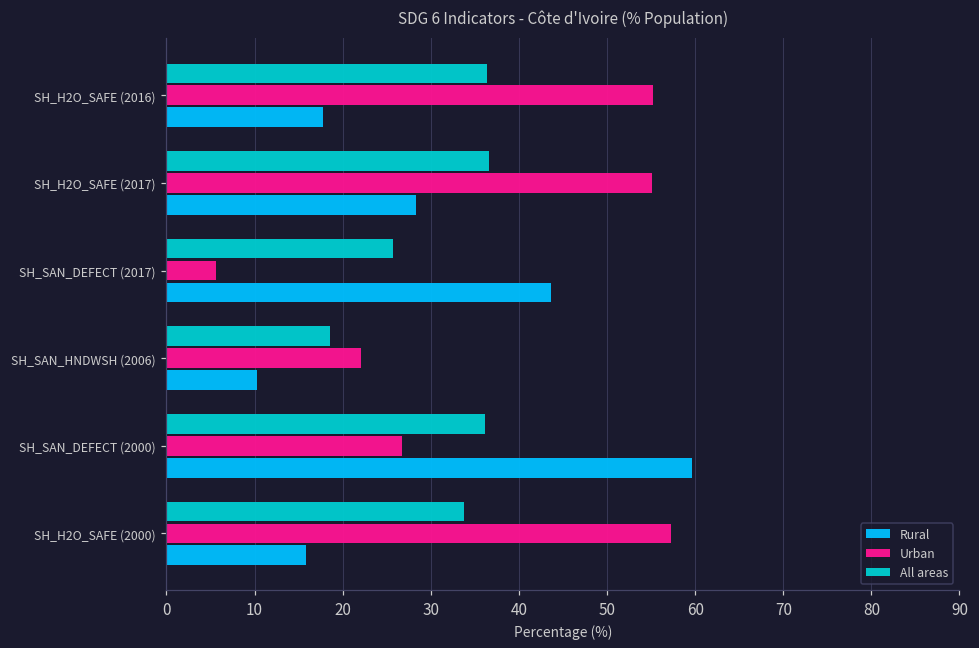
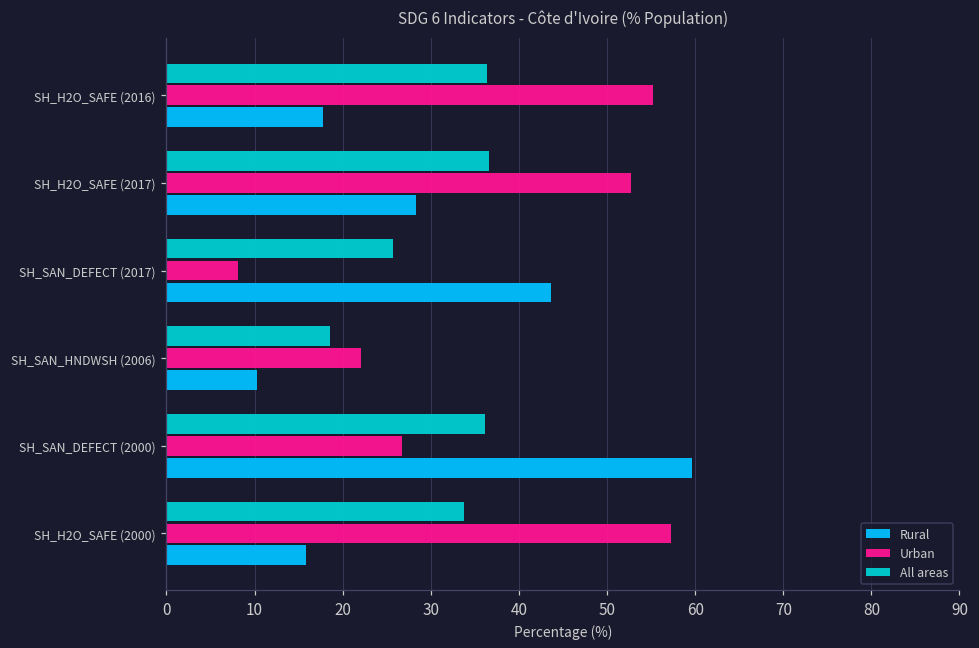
  {
    "Urban": {
      "SH_H2O_SAFE (2016)": 55,
-     "SH_H2O_SAFE (2017)": 55,
-     "SH_SAN_DEFECT (2017)": 6,
+     "SH_H2O_SAFE (2017)": 53,
+     "SH_SAN_DEFECT (2017)": 8,
      "SH_SAN_HNDWSH (2006)": 22,
      "SH_SAN_DEFECT (2000)": 27,
      "SH_H2O_SAFE (2000)": 57
    }
  }
